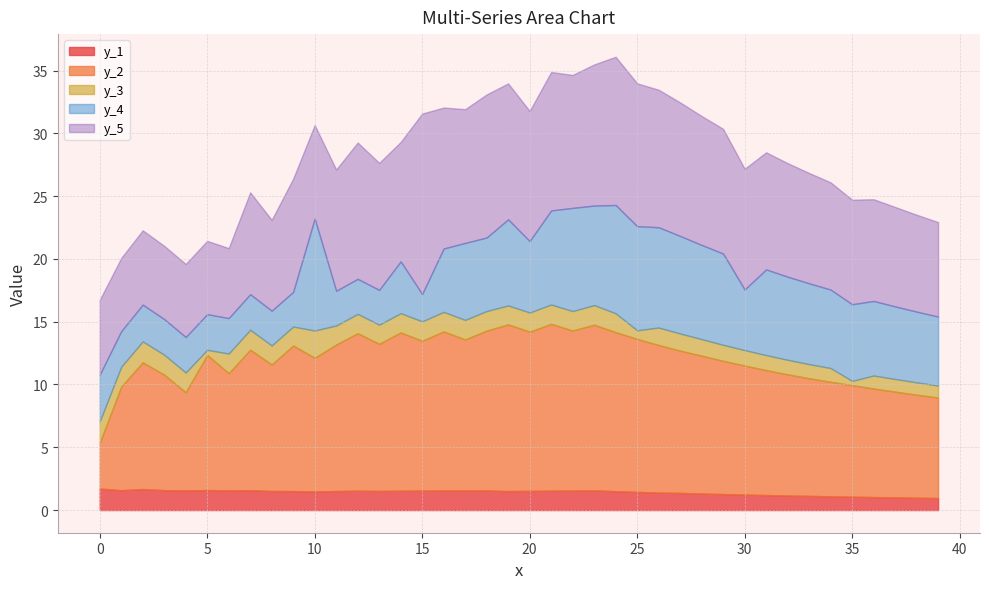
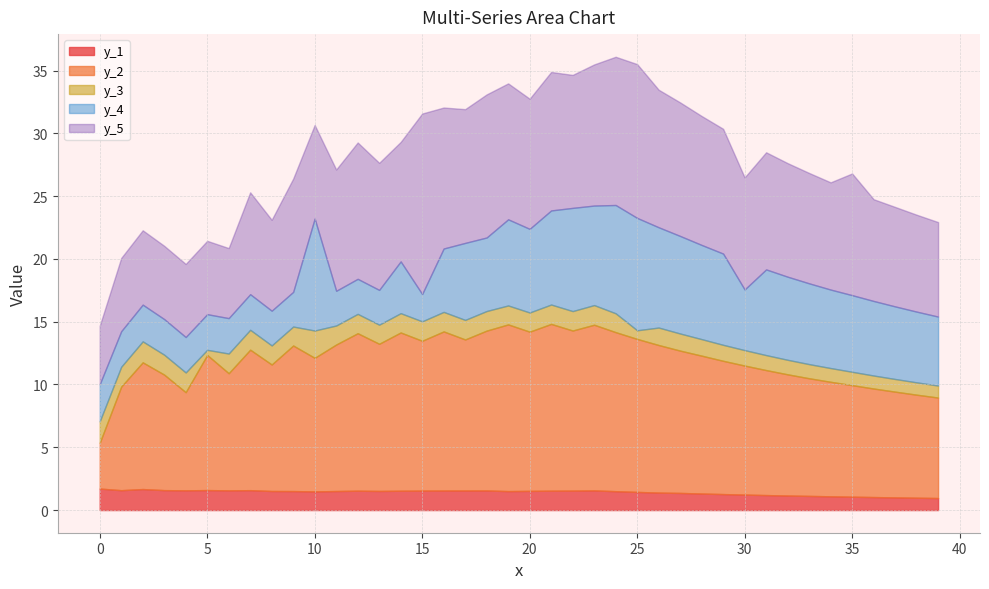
  {
    "y_3": {
      "0": 1.7,
      "5": 0.4,
      "10": 2.2,
      "15": 1.5,
      "20": 1.5,
      "25": 0.7,
      "30": 1.2,
-     "35": 0.3
+     "35": 1.1
    },
    "y_4": {
-     "0": 3.7,
+     "0": 3.0,
      "5": 2.8,
      "10": 8.9,
      "15": 2.2,
-     "20": 5.7,
-     "25": 8.3,
+     "20": 6.7,
+     "25": 9.0,
      "30": 4.8,
      "35": 6.1
    },
    "y_5": {
-     "0": 6.0,
+     "0": 4.7,
      "5": 5.8,
      "10": 7.4,
      "15": 14.4,
      "20": 10.4,
-     "25": 11.4,
-     "30": 9.6,
-     "35": 8.3
+     "25": 12.2,
+     "30": 8.9,
+     "35": 9.7
    }
  }
